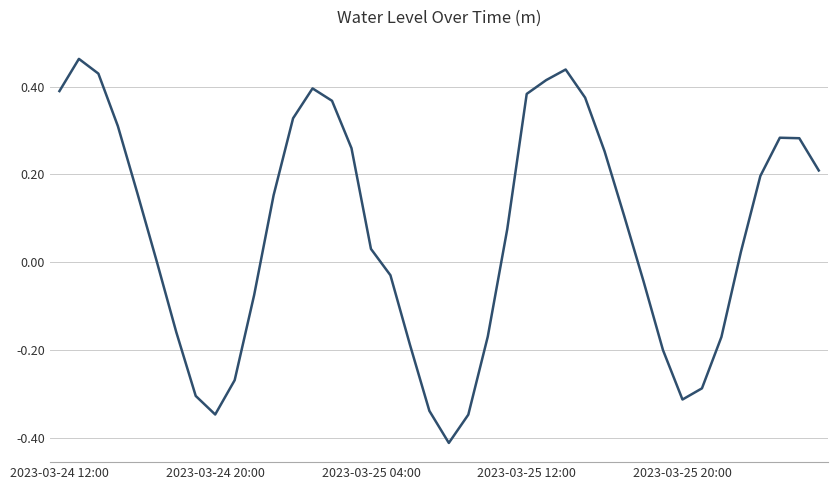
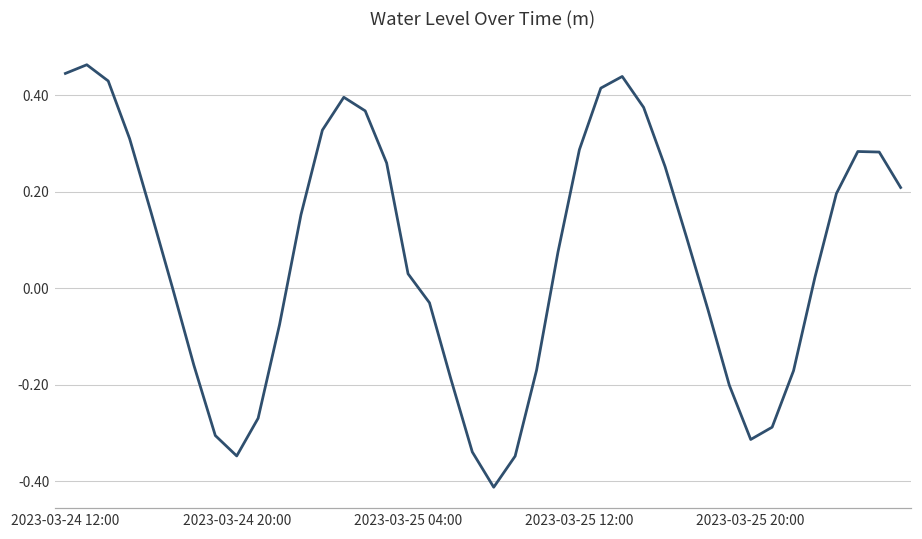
  {
-   "2023-03-24 12:00": 0.39,
+   "2023-03-24 12:00": 0.45,
    "2023-03-24 20:00": -0.35,
    "2023-03-25 04:00": 0.03,
-   "2023-03-25 12:00": 0.38,
+   "2023-03-25 12:00": 0.29,
    "2023-03-25 20:00": -0.31
  }
